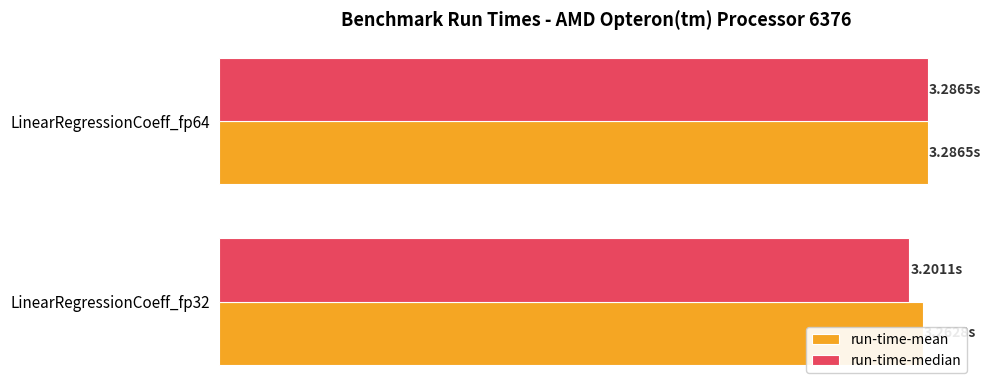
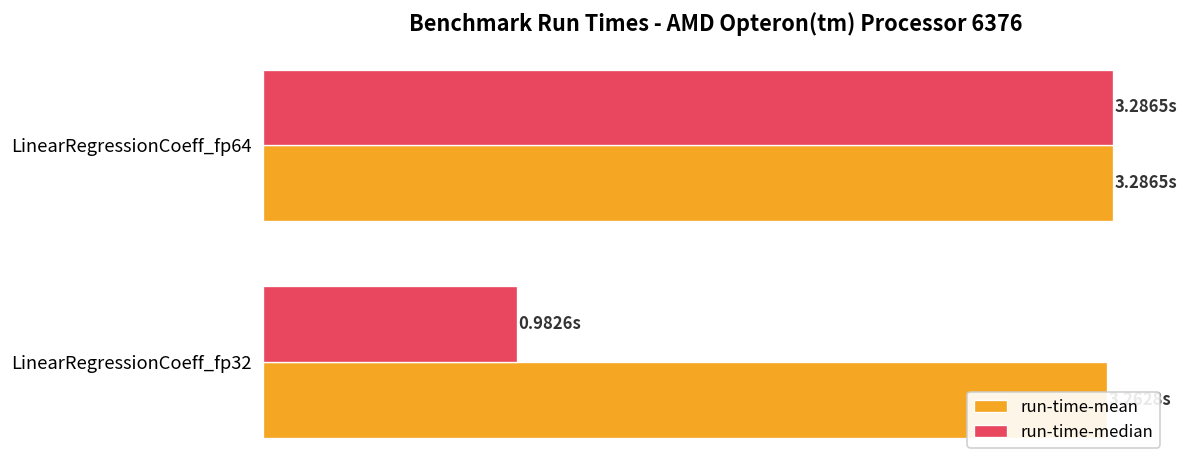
  {
    "run-time-mean": {
      "LinearRegressionCoeff_fp64": "3.2865s"
    },
    "run-time-median": {
      "LinearRegressionCoeff_fp64": "3.2865s",
-     "LinearRegressionCoeff_fp32": "3.2011s"
+     "LinearRegressionCoeff_fp32": "0.9826s"
    }
  }
